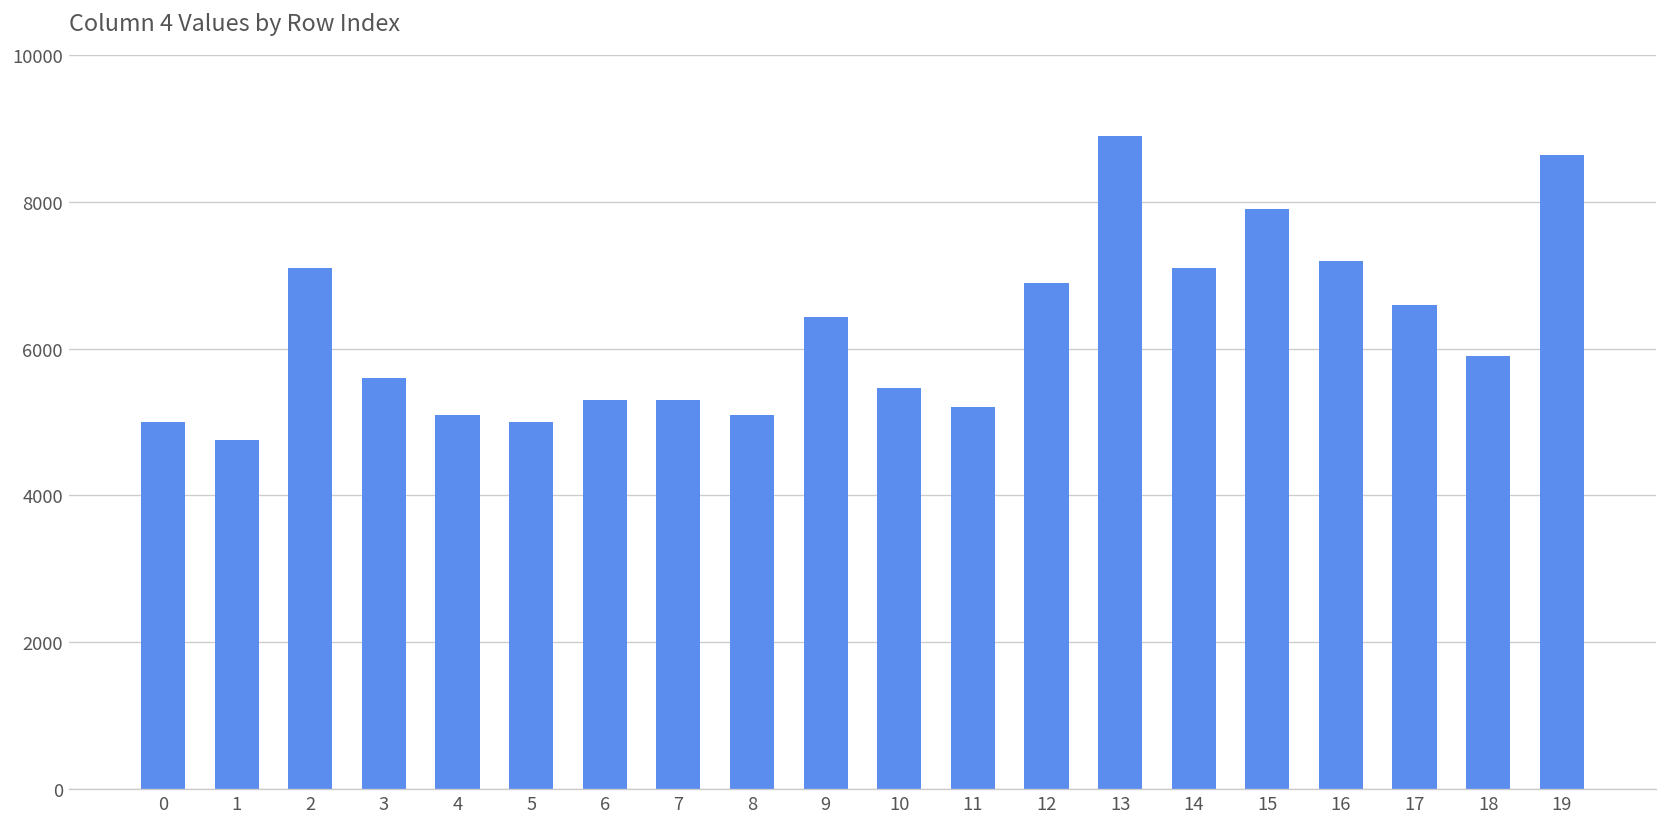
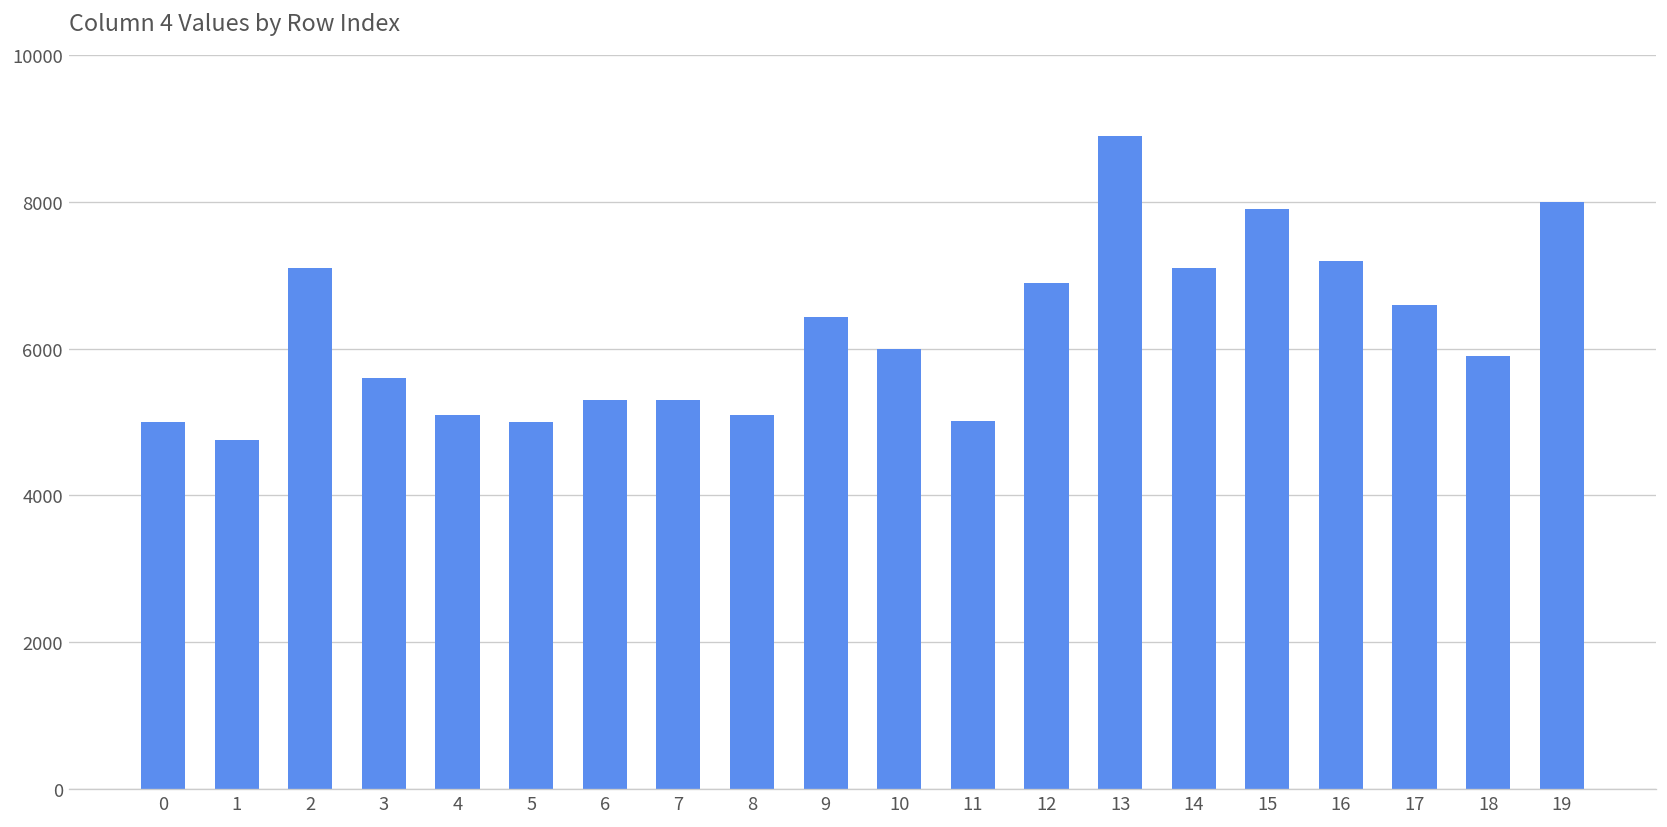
  {
    "0": 5000,
    "1": 4800,
    "2": 7100,
    "3": 5600,
    "4": 5100,
    "5": 5000,
    "6": 5300,
    "7": 5300,
    "8": 5100,
    "9": 6400,
-   "10": 5500,
-   "11": 5200,
+   "10": 6000,
+   "11": 5000,
    "12": 6900,
    "13": 8900,
    "14": 7100,
    "15": 7900,
    "16": 7200,
    "17": 6600,
    "18": 5900,
-   "19": 8600
+   "19": 8000
  }
